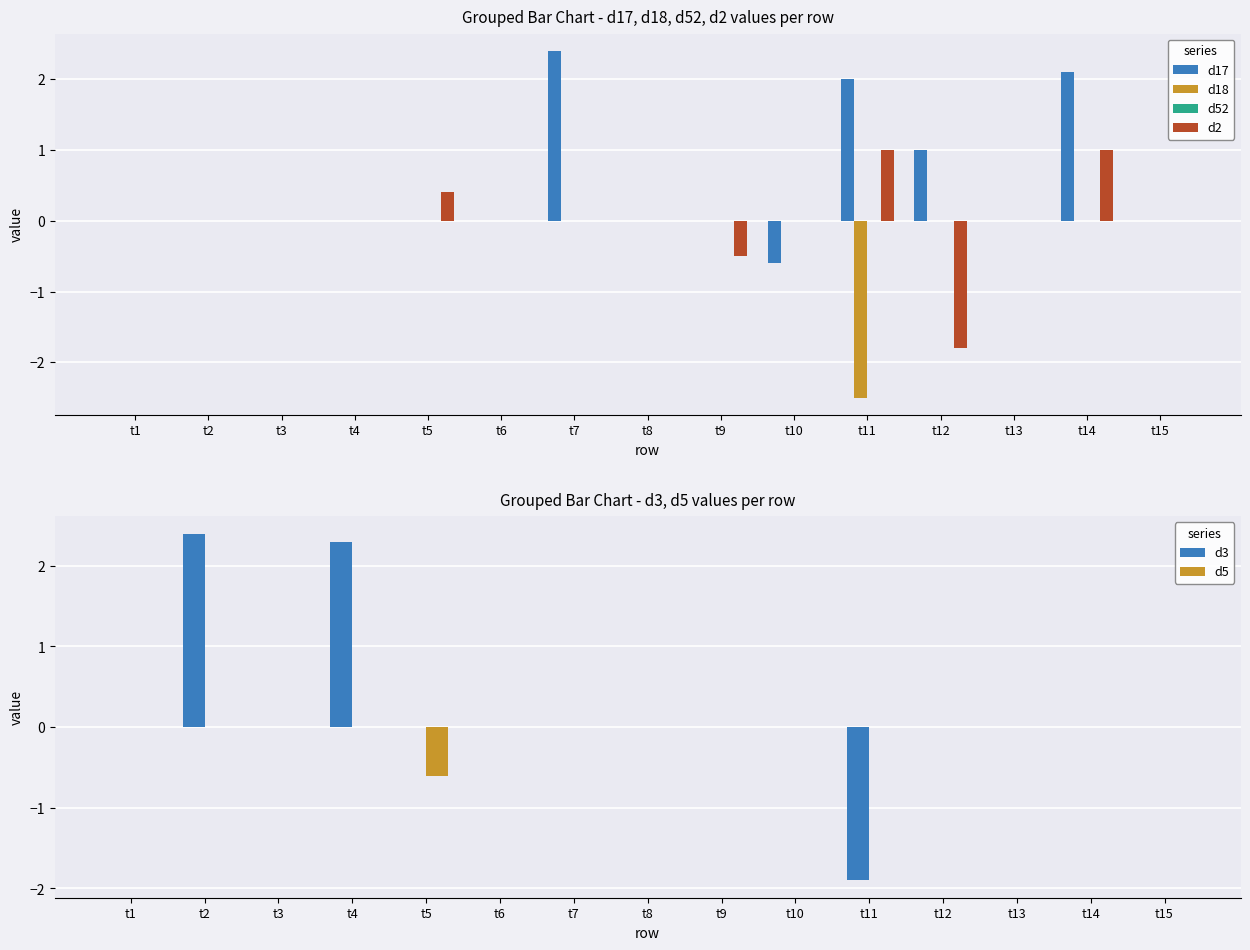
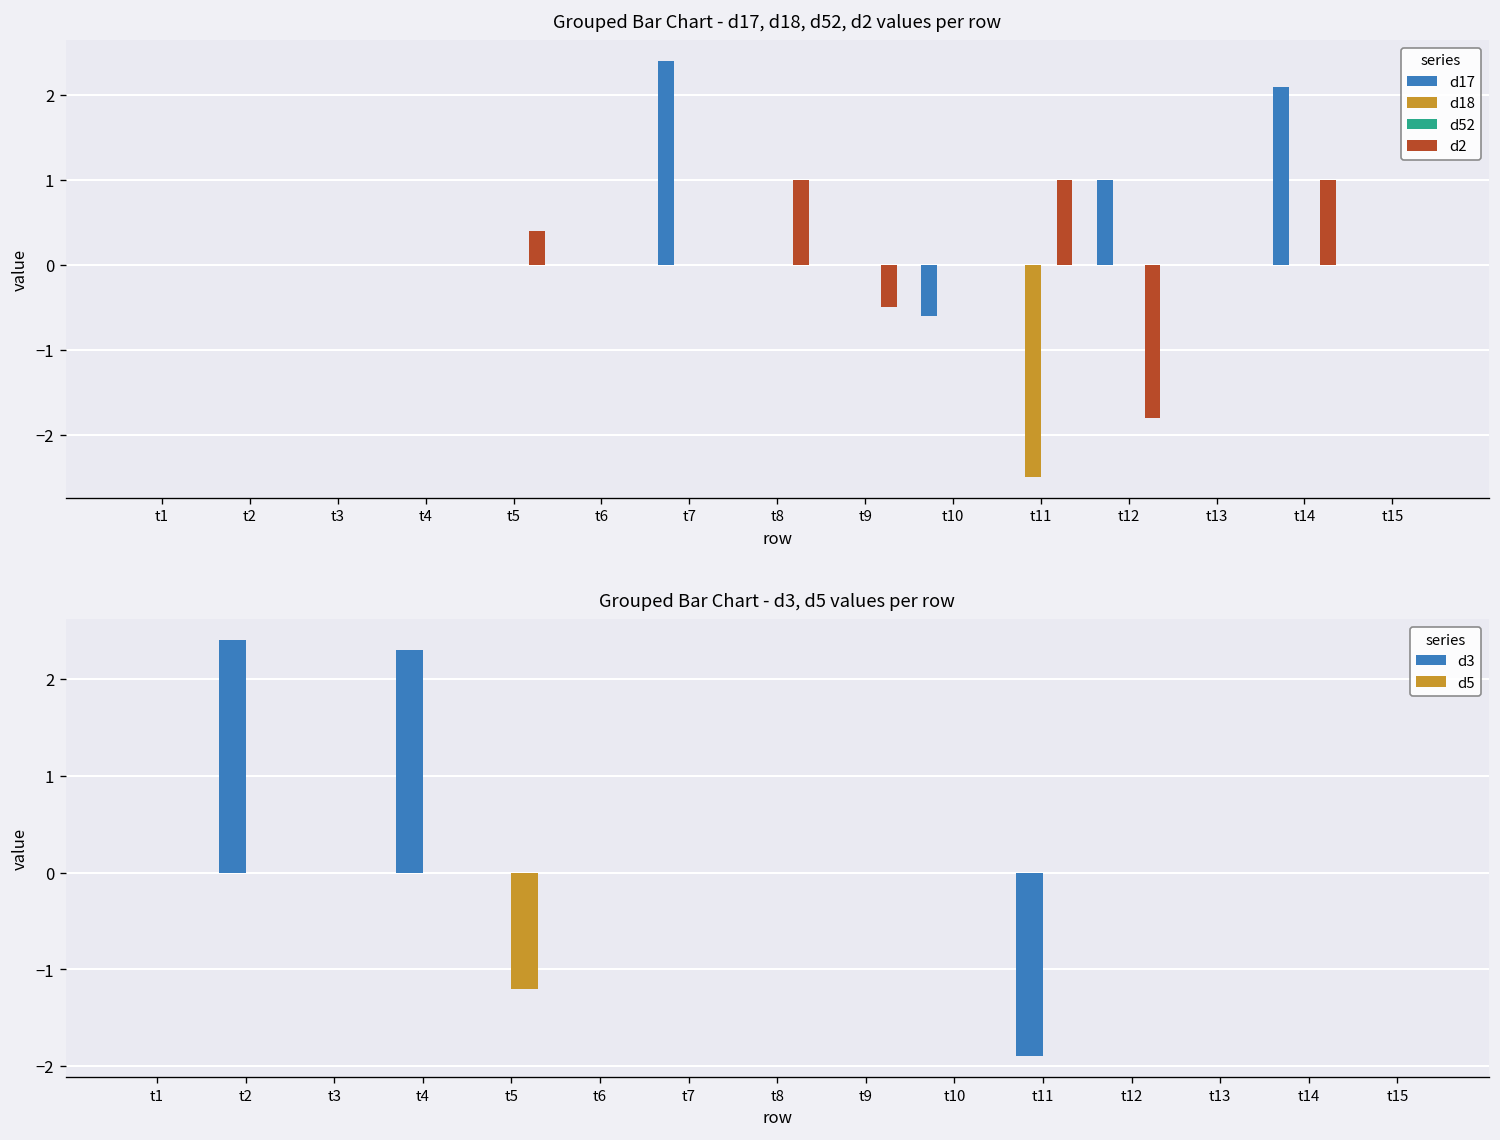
  {
    "Grouped Bar Chart - d17, d18, d52, d2 values per row": {
      "d17": {
        "t1": 0,
        "t2": 0,
        "t3": 0,
        "t4": 0,
        "t5": 0,
        "t6": 0,
        "t7": 2.4,
        "t8": 0,
        "t9": 0,
        "t10": -0.6,
-       "t11": 2,
+       "t11": 0,
        "t12": 1,
        "t13": 0,
        "t14": 2.1,
        "t15": 0
      },
      "d18": {
        "t1": 0,
        "t2": 0,
        "t3": 0,
        "t4": 0,
        "t5": 0,
        "t6": 0,
        "t7": 0,
        "t8": 0,
        "t9": 0,
        "t10": 0,
        "t11": -2.5,
        "t12": 0,
        "t13": 0,
        "t14": 0,
        "t15": 0
      },
      "d52": {
        "t1": 0,
        "t2": 0,
        "t3": 0,
        "t4": 0,
        "t5": 0,
        "t6": 0,
        "t7": 0,
        "t8": 0,
        "t9": 0,
        "t10": 0,
        "t11": 0,
        "t12": 0,
        "t13": 0,
        "t14": 0,
        "t15": 0
      },
      "d2": {
        "t1": 0,
        "t2": 0,
        "t3": 0,
        "t4": 0,
        "t5": 0.4,
        "t6": 0,
        "t7": 0,
-       "t8": 0,
+       "t8": 1,
        "t9": -0.5,
        "t10": 0,
        "t11": 1,
        "t12": -1.8,
        "t13": 0,
        "t14": 1,
        "t15": 0
      }
    },
    "Grouped Bar Chart - d3, d5 values per row": {
      "d3": {
        "t1": 0.0,
        "t2": 2.4,
        "t3": 0.0,
        "t4": 2.3,
        "t5": 0.0,
        "t6": 0.0,
        "t7": 0.0,
        "t8": 0.0,
        "t9": 0.0,
        "t10": 0.0,
        "t11": -1.9,
        "t12": 0.0,
        "t13": 0.0,
        "t14": 0.0,
        "t15": 0.0
      },
      "d5": {
        "t1": 0.0,
        "t2": 0.0,
        "t3": 0.0,
        "t4": 0.0,
-       "t5": -0.6,
+       "t5": -1.2,
        "t6": 0.0,
        "t7": 0.0,
        "t8": 0.0,
        "t9": 0.0,
        "t10": 0.0,
        "t11": 0.0,
        "t12": 0.0,
        "t13": 0.0,
        "t14": 0.0,
        "t15": 0.0
      }
    }
  }
